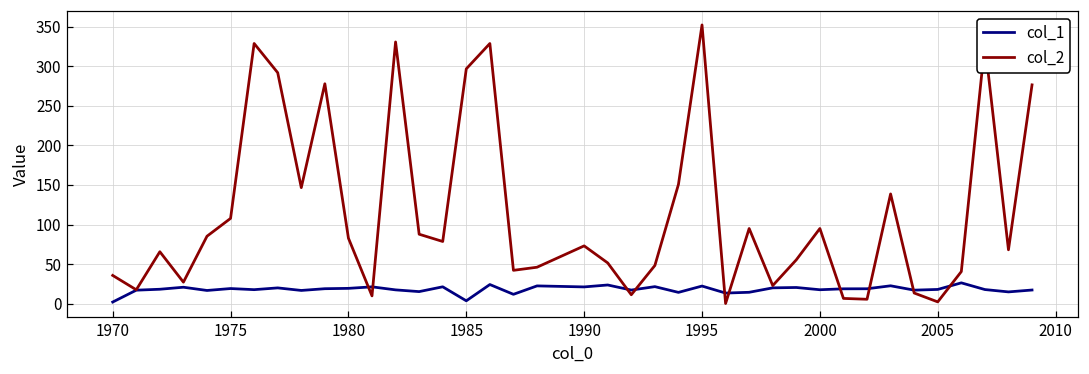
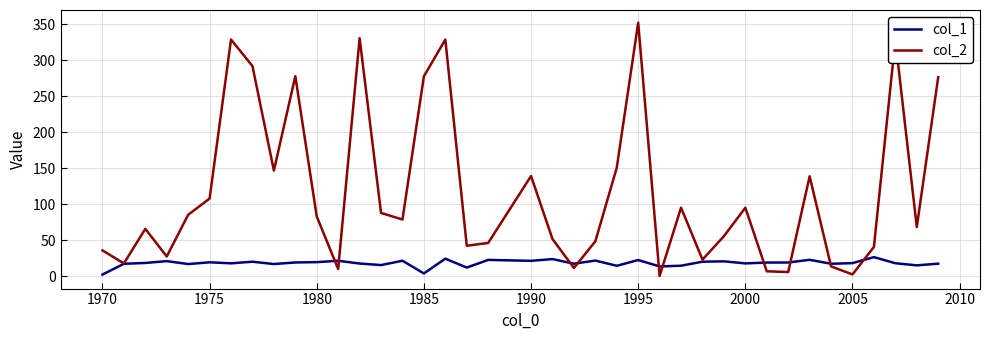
  {
    "col_1": {
      "1970": 0,
      "1975": 20,
      "1980": 20,
      "1985": 0,
      "1990": 20,
      "1995": 20,
      "2000": 20,
      "2005": 20
    },
    "col_2": {
      "1970": 40,
      "1975": 110,
      "1980": 80,
-     "1985": 300,
-     "1990": 70,
+     "1985": 280,
+     "1990": 140,
      "1995": 350,
      "2000": 100,
      "2005": 0
    }
  }
